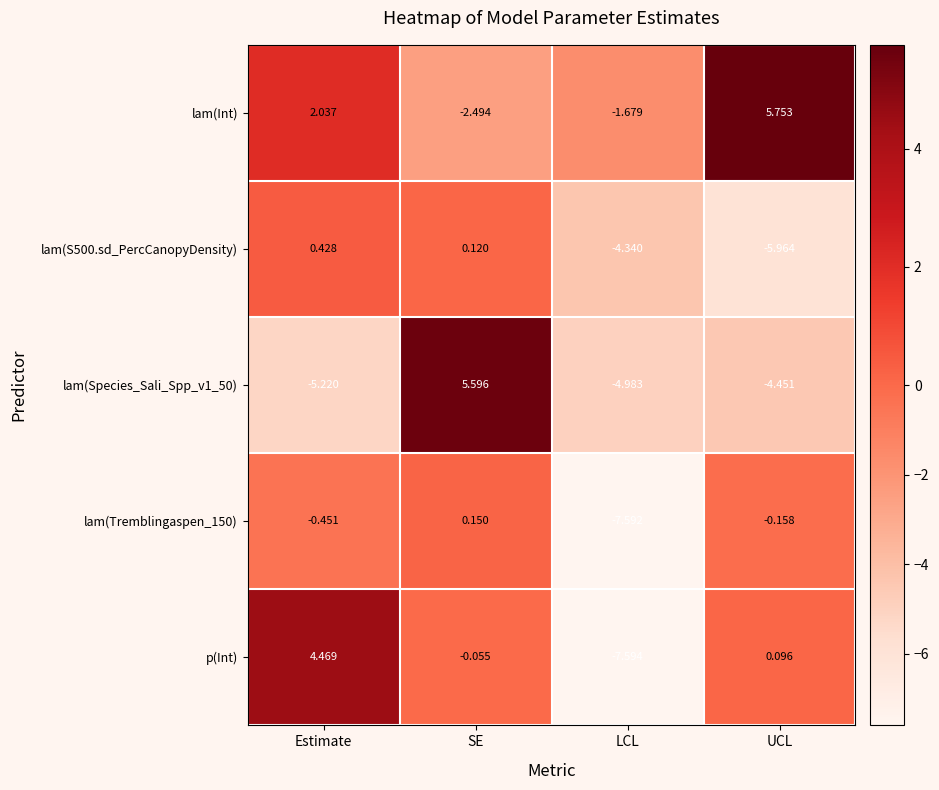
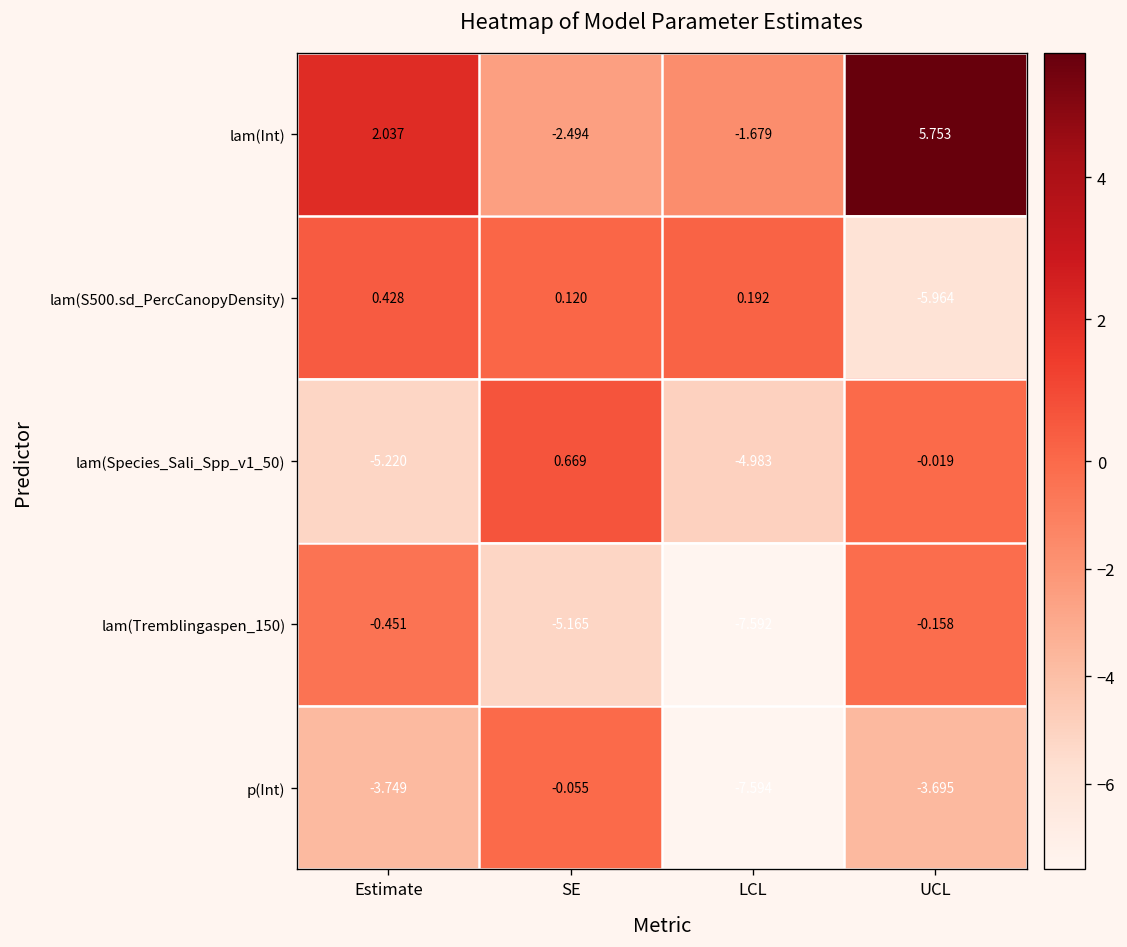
  {
    "lam(Int)": {
      "Estimate": 2.037,
      "SE": -2.494,
      "LCL": -1.679,
      "UCL": 5.753
    },
    "lam(S500.sd_PercCanopyDensity)": {
      "Estimate": 0.428,
      "SE": 0.120,
-     "LCL": -4.340
+     "LCL": 0.192
    },
    "lam(Species_Sali_Spp_v1_50)": {
      "Estimate": -5.220,
-     "SE": 5.596,
+     "SE": 0.669,
      "LCL": -4.983,
-     "UCL": -4.451
+     "UCL": -0.019
    },
    "lam(Tremblingaspen_150)": {
      "Estimate": -0.451,
-     "SE": 0.150,
+     "SE": -5.165,
      "UCL": -0.158
    },
    "p(Int)": {
-     "Estimate": 4.469,
+     "Estimate": -3.749,
      "SE": -0.055,
-     "UCL": 0.096
+     "UCL": -3.695
    }
  }
